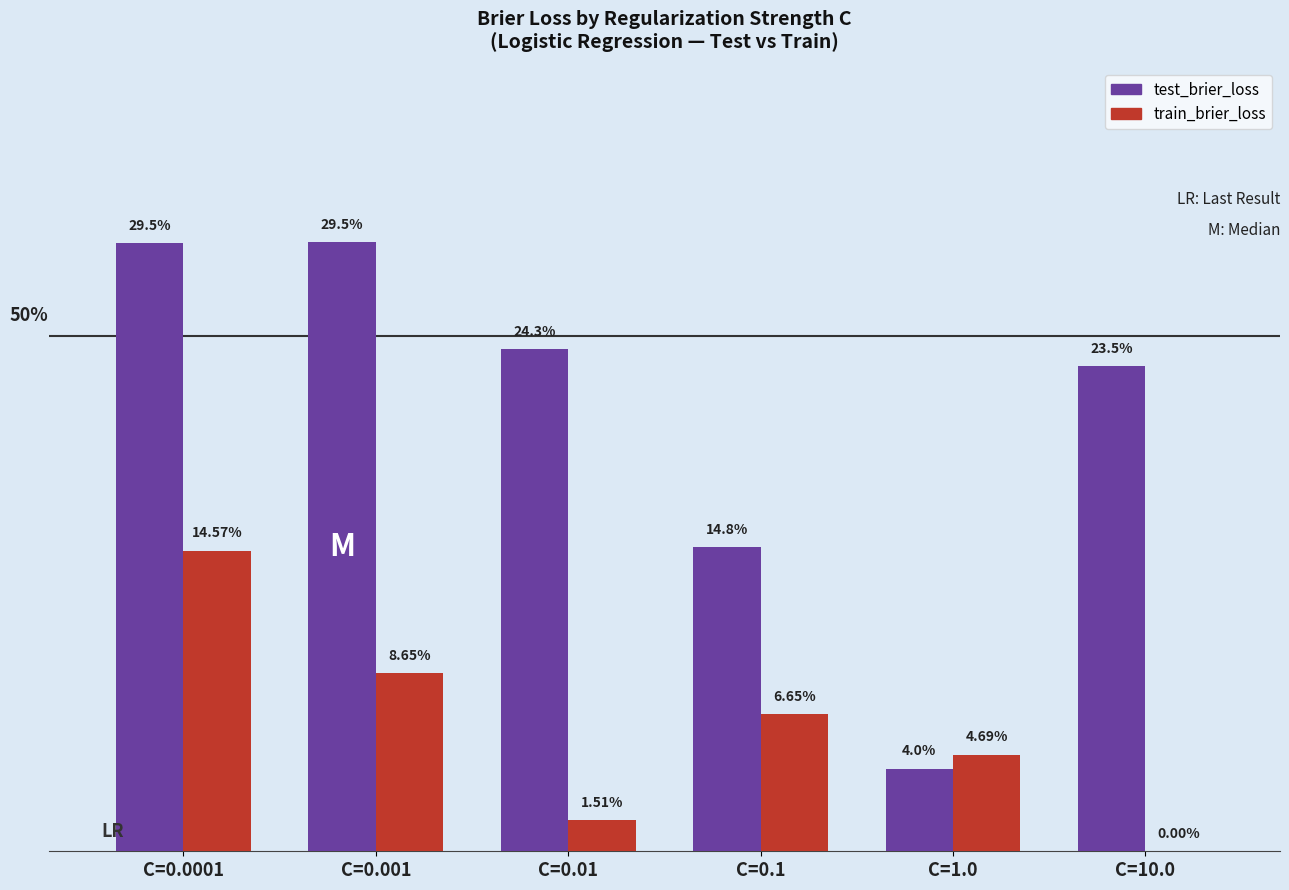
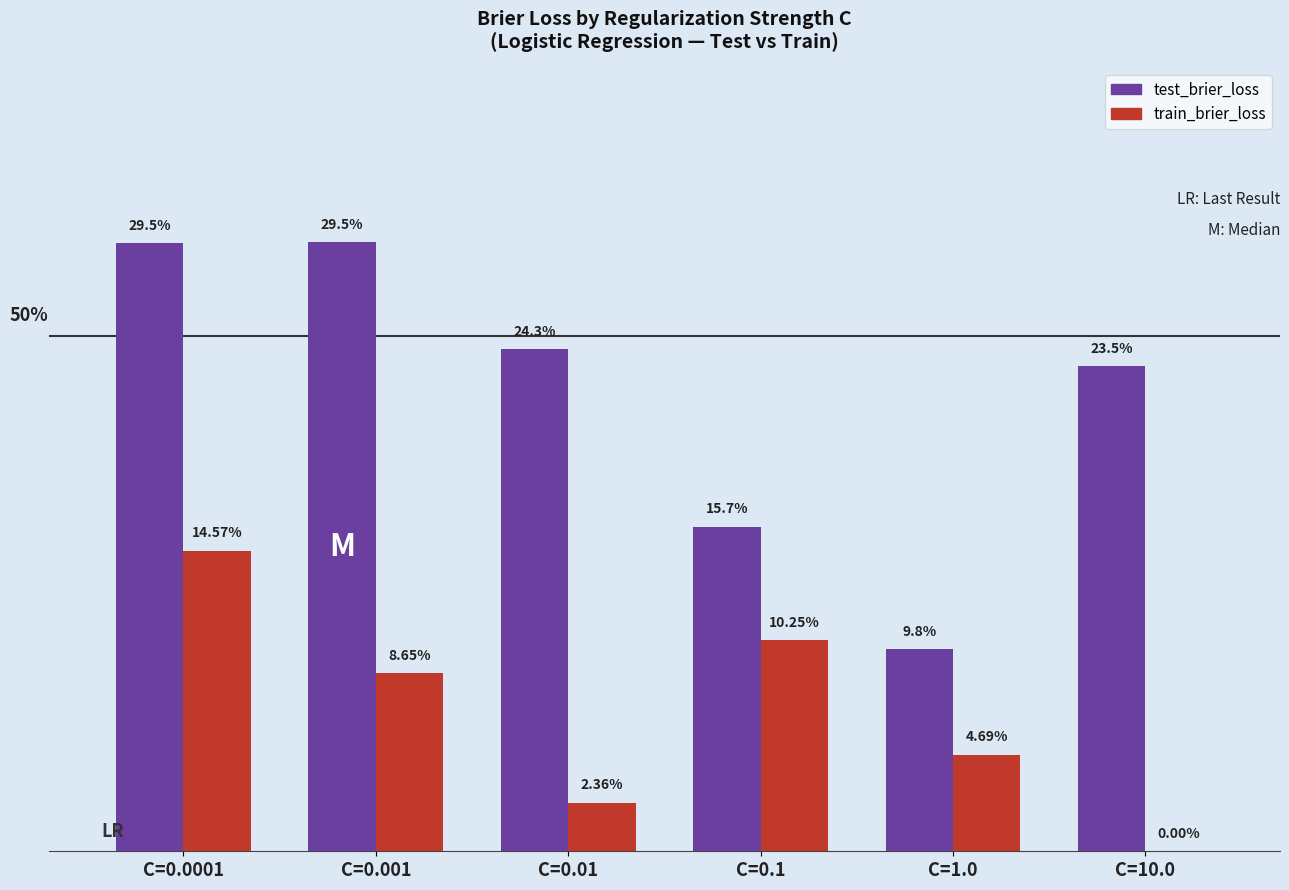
  {
    "test_brier_loss": {
      "C=0.0001": "29.5%",
      "C=0.001": "29.5%",
      "C=0.01": "24.3%",
-     "C=0.1": "14.8%",
-     "C=1.0": "4.0%",
+     "C=0.1": "15.7%",
+     "C=1.0": "9.8%",
      "C=10.0": "23.5%"
    },
    "train_brier_loss": {
      "C=0.0001": "14.57%",
      "C=0.001": "8.65%",
-     "C=0.01": "1.51%",
-     "C=0.1": "6.65%",
+     "C=0.01": "2.36%",
+     "C=0.1": "10.25%",
      "C=1.0": "4.69%",
      "C=10.0": "0.00%"
    }
  }
